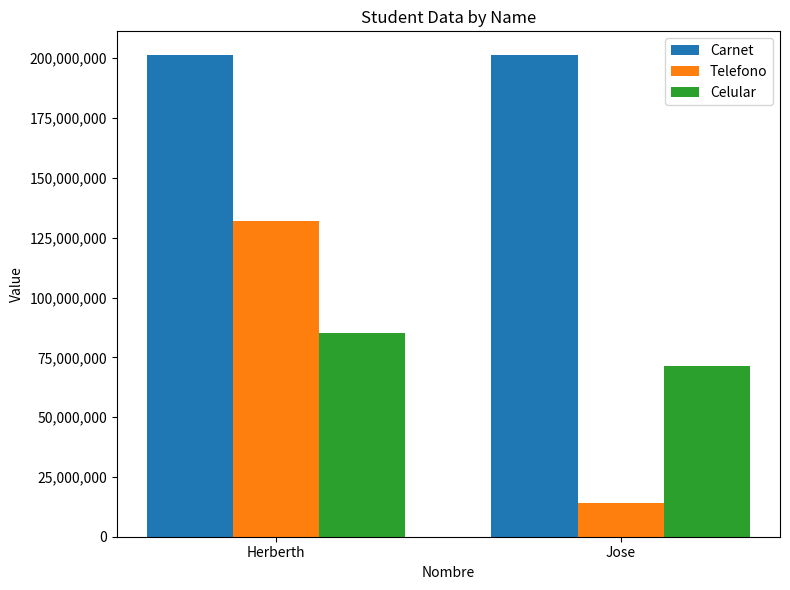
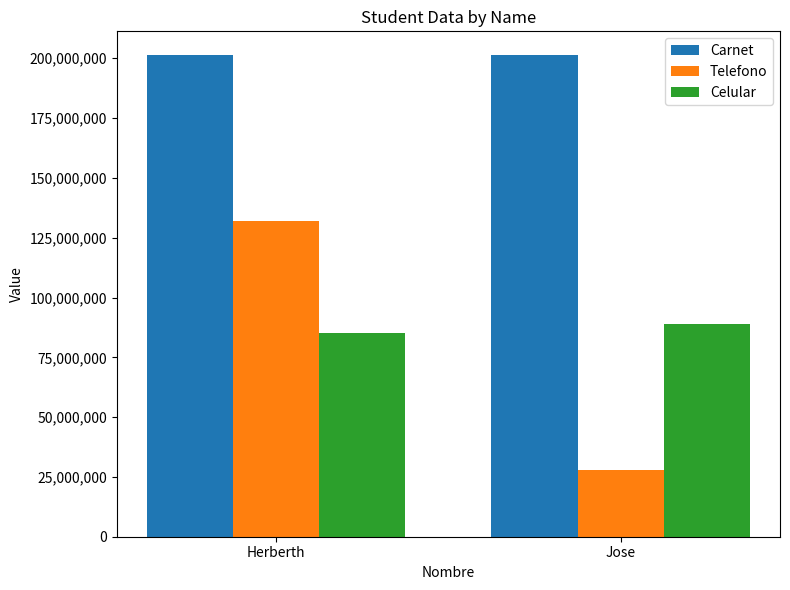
  {
    "Carnet": {
      "Herberth": "201,000,000",
      "Jose": "201,000,000"
    },
    "Telefono": {
      "Herberth": "132,000,000",
-     "Jose": "14,000,000"
+     "Jose": "28,000,000"
    },
    "Celular": {
      "Herberth": "85,000,000",
-     "Jose": "71,000,000"
+     "Jose": "89,000,000"
    }
  }
